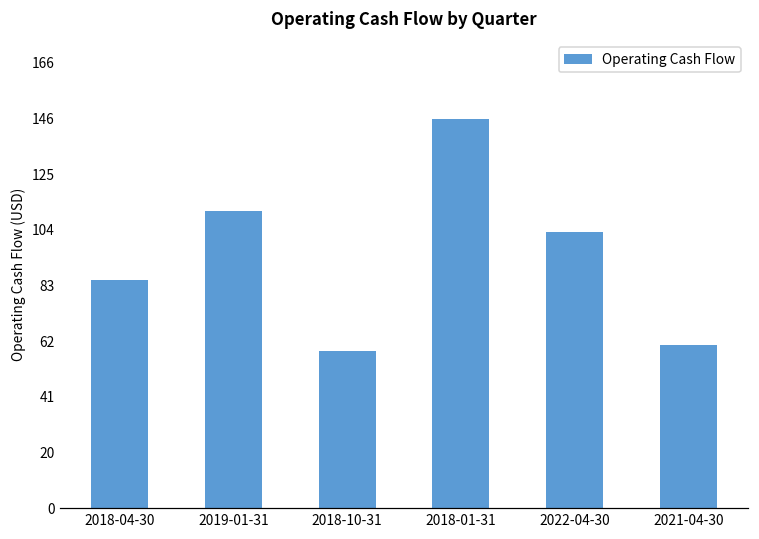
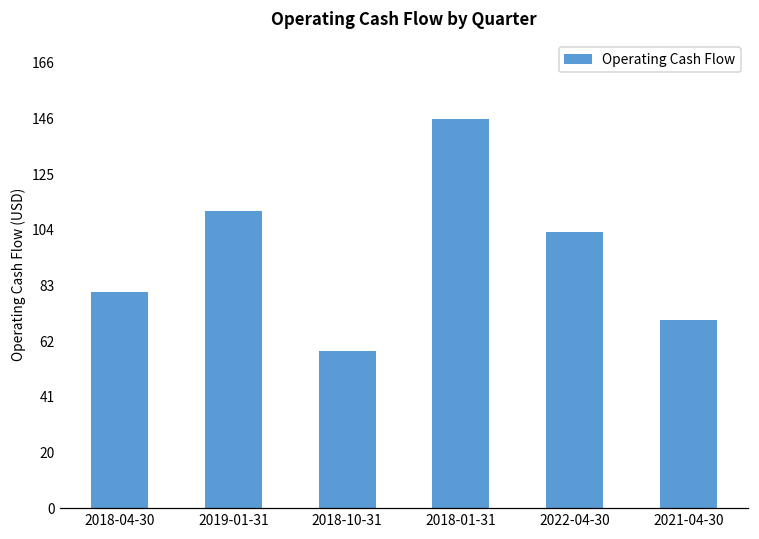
  {
-   "2018-04-30": 85,
+   "2018-04-30": 81,
    "2019-01-31": 111,
    "2018-10-31": 59,
    "2018-01-31": 146,
    "2022-04-30": 104,
-   "2021-04-30": 61
+   "2021-04-30": 71
  }
